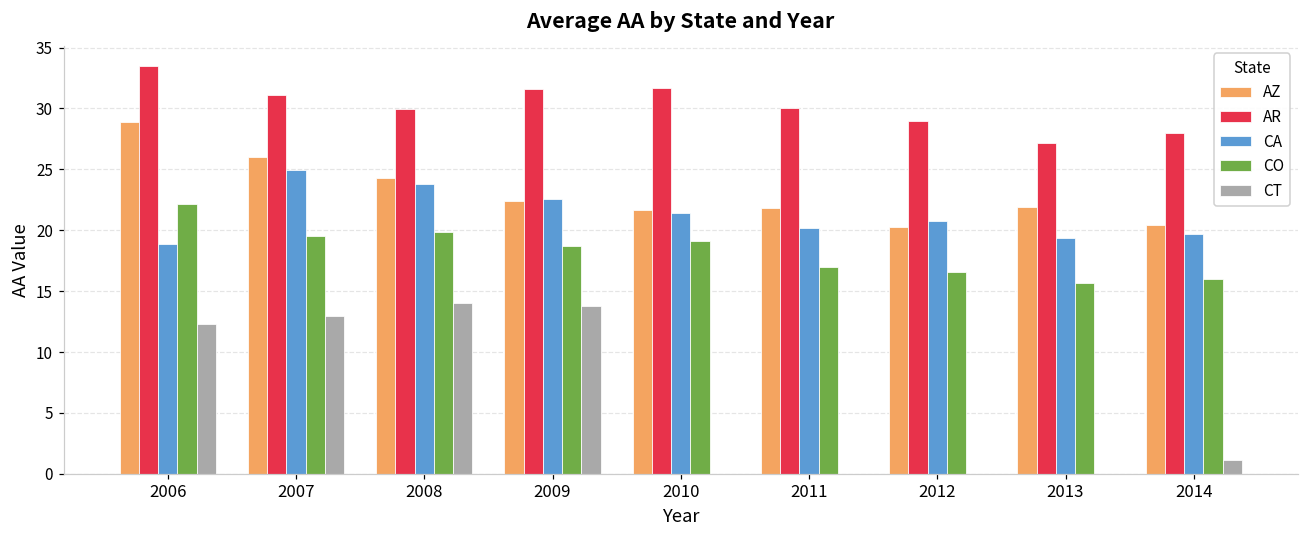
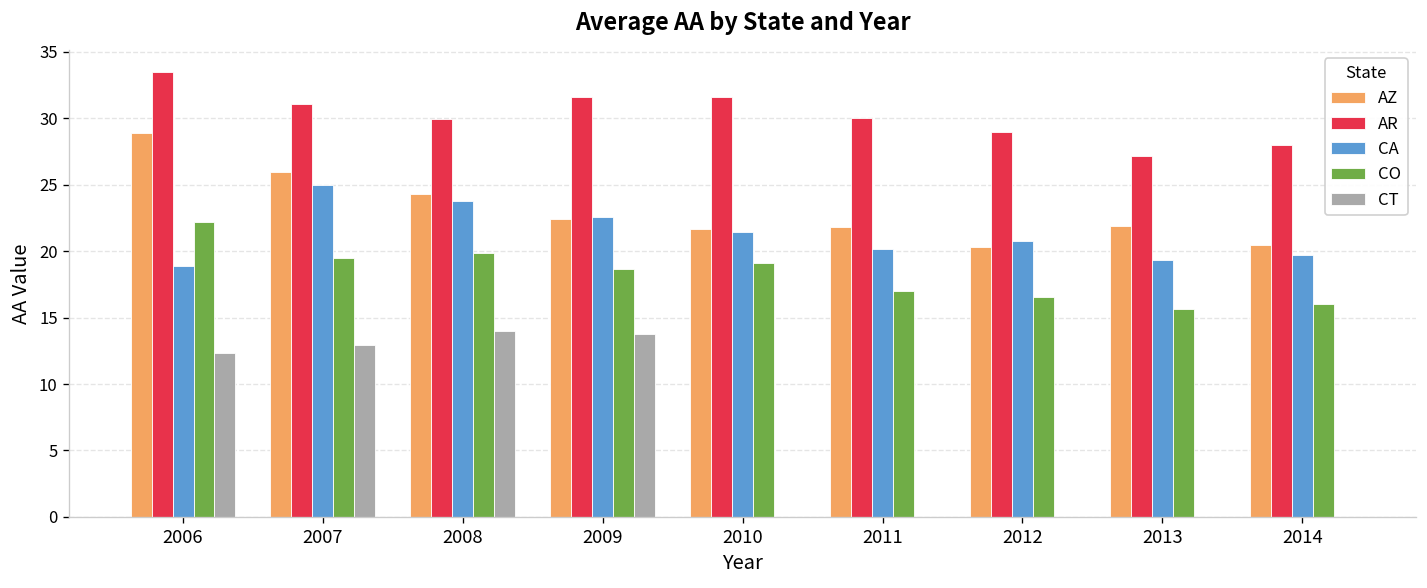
  {
    "AZ": {
      "2006": 28.9,
      "2007": 26.0,
      "2008": 24.3,
      "2009": 22.4,
      "2010": 21.7,
      "2011": 21.8,
      "2012": 20.3,
      "2013": 21.9,
      "2014": 20.5
    },
    "AR": {
      "2006": 33.5,
      "2007": 31.1,
      "2008": 29.9,
      "2009": 31.6,
      "2010": 31.6,
      "2011": 30.0,
      "2012": 29.0,
      "2013": 27.2,
      "2014": 28.0
    },
    "CA": {
      "2006": 18.9,
      "2007": 25.0,
      "2008": 23.8,
      "2009": 22.6,
      "2010": 21.4,
      "2011": 20.2,
      "2012": 20.8,
      "2013": 19.4,
      "2014": 19.7
    },
    "CO": {
      "2006": 22.2,
      "2007": 19.5,
      "2008": 19.9,
      "2009": 18.7,
      "2010": 19.1,
      "2011": 17.0,
      "2012": 16.5,
      "2013": 15.6,
      "2014": 16.0
    },
    "CT": {
      "2006": 12.3,
      "2007": 13.0,
      "2008": 14.0,
      "2009": 13.8,
      "2010": 0.0,
      "2011": 0.0,
      "2012": 0.0,
      "2013": 0.0,
-     "2014": 1.1
+     "2014": 0.0
    }
  }
